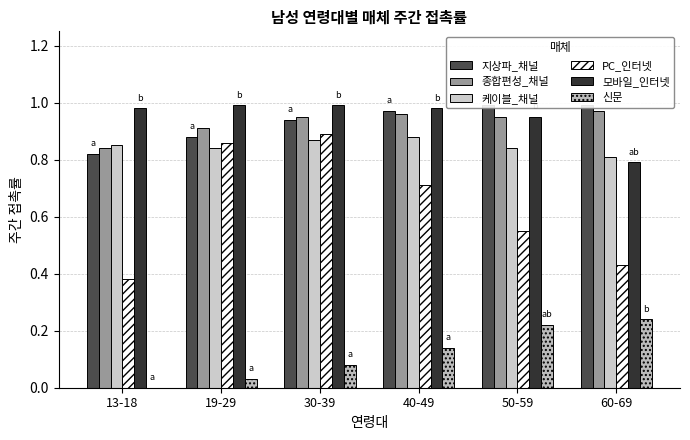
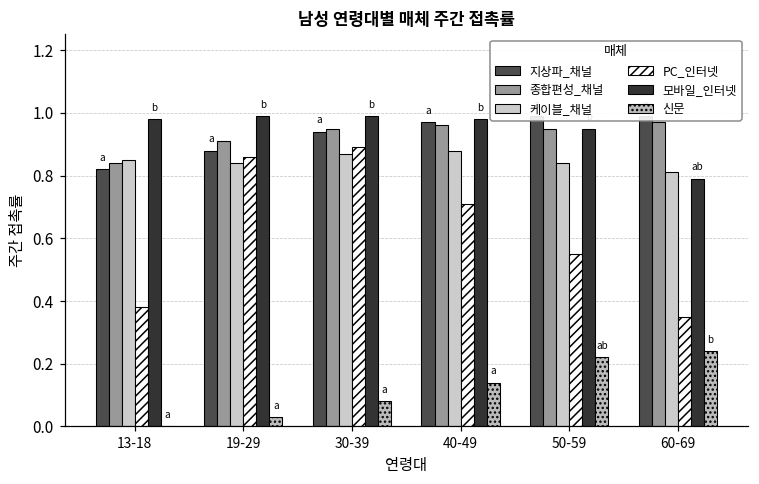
  {
    "PC_인터넷": {
      "13-18": 0.38,
      "19-29": 0.86,
      "30-39": 0.89,
      "40-49": 0.71,
      "50-59": 0.55,
-     "60-69": 0.43
+     "60-69": 0.35
    }
  }
